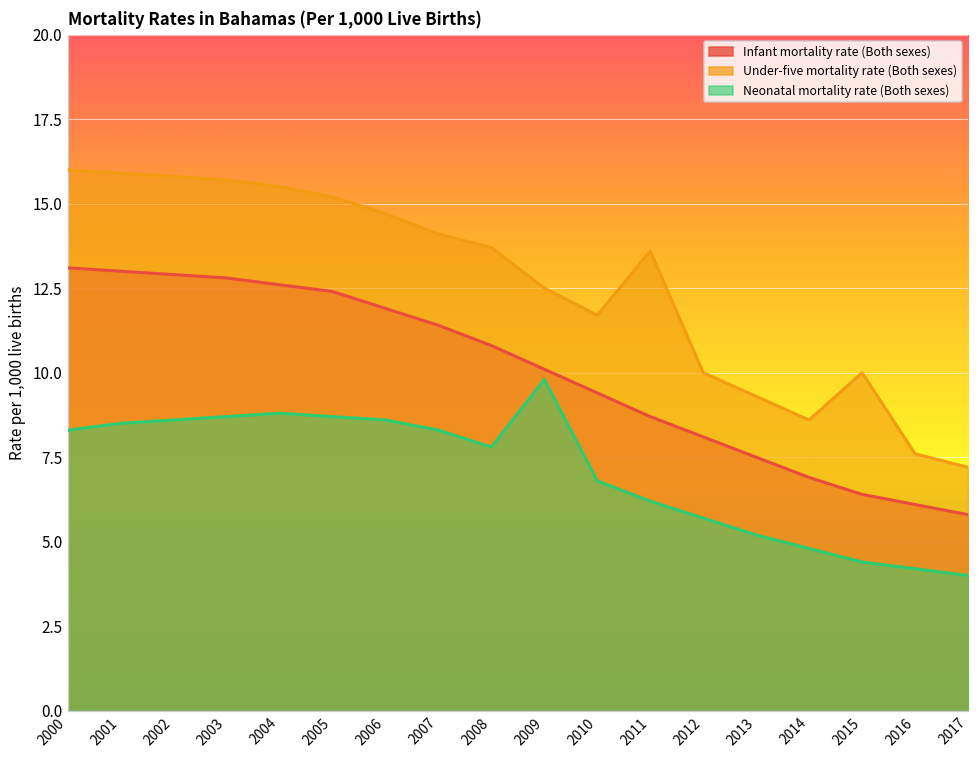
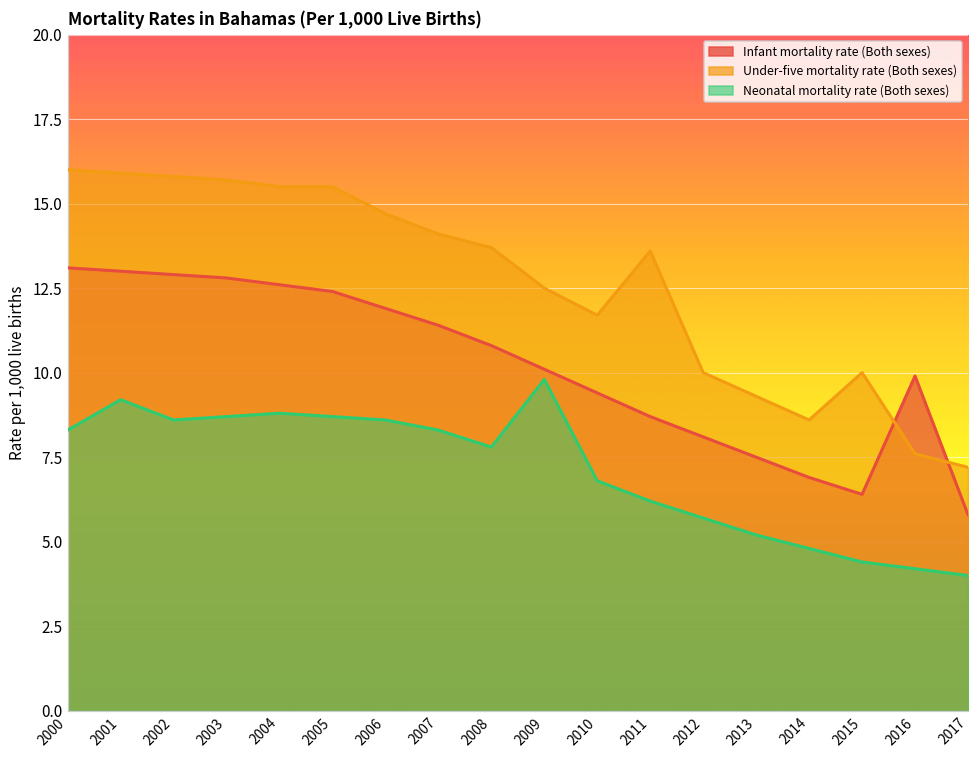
  {
    "Infant mortality rate (Both sexes)": {
      "2000": 13.1,
      "2001": 13.0,
      "2002": 12.9,
      "2003": 12.8,
      "2004": 12.6,
      "2005": 12.4,
      "2006": 11.9,
      "2007": 11.4,
      "2008": 10.8,
      "2009": 10.1,
      "2010": 9.4,
      "2011": 8.7,
      "2012": 8.1,
      "2013": 7.5,
      "2014": 6.9,
      "2015": 6.4,
-     "2016": 6.1,
+     "2016": 9.9,
      "2017": 5.8
    },
    "Under-five mortality rate (Both sexes)": {
      "2000": 16.0,
      "2001": 15.9,
      "2002": 15.8,
      "2003": 15.7,
      "2004": 15.5,
-     "2005": 15.2,
+     "2005": 15.5,
      "2006": 14.7,
      "2007": 14.1,
      "2008": 13.7,
      "2009": 12.5,
      "2010": 11.7,
      "2011": 13.6,
      "2012": 10.0,
      "2013": 9.3,
      "2014": 8.6,
      "2015": 10.0,
      "2016": 7.6,
      "2017": 7.2
    },
    "Neonatal mortality rate (Both sexes)": {
      "2000": 8.3,
-     "2001": 8.5,
+     "2001": 9.2,
      "2002": 8.6,
      "2003": 8.7,
      "2004": 8.8,
      "2005": 8.7,
      "2006": 8.6,
      "2007": 8.3,
      "2008": 7.8,
      "2009": 9.8,
      "2010": 6.8,
      "2011": 6.2,
      "2012": 5.7,
      "2013": 5.2,
      "2014": 4.8,
      "2015": 4.4,
      "2016": 4.2,
      "2017": 4.0
    }
  }
